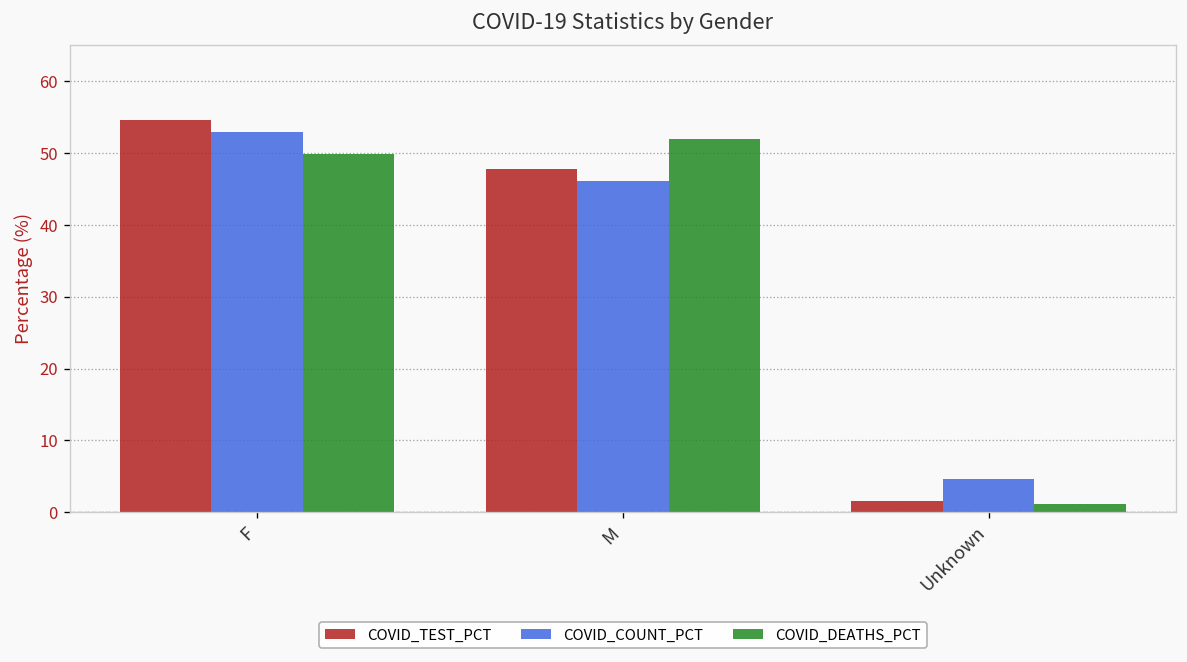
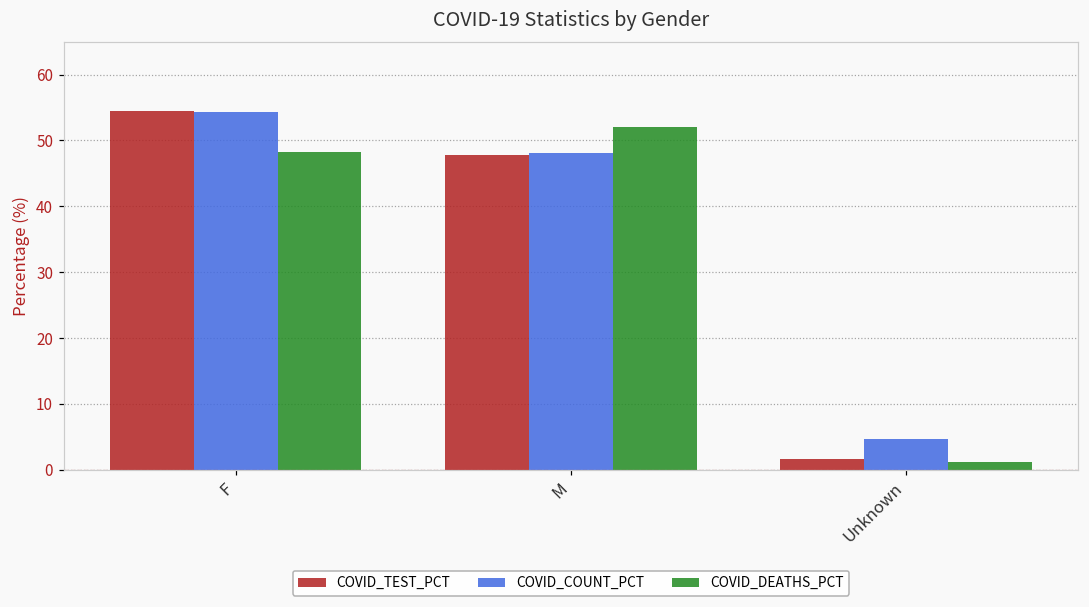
  {
    "COVID_TEST_PCT": {
      "F": 55,
      "M": 48,
      "Unknown": 2
    },
    "COVID_COUNT_PCT": {
-     "F": 53,
-     "M": 46,
+     "F": 54,
+     "M": 48,
      "Unknown": 5
    },
    "COVID_DEATHS_PCT": {
-     "F": 50,
+     "F": 48,
      "M": 52,
      "Unknown": 1
    }
  }
